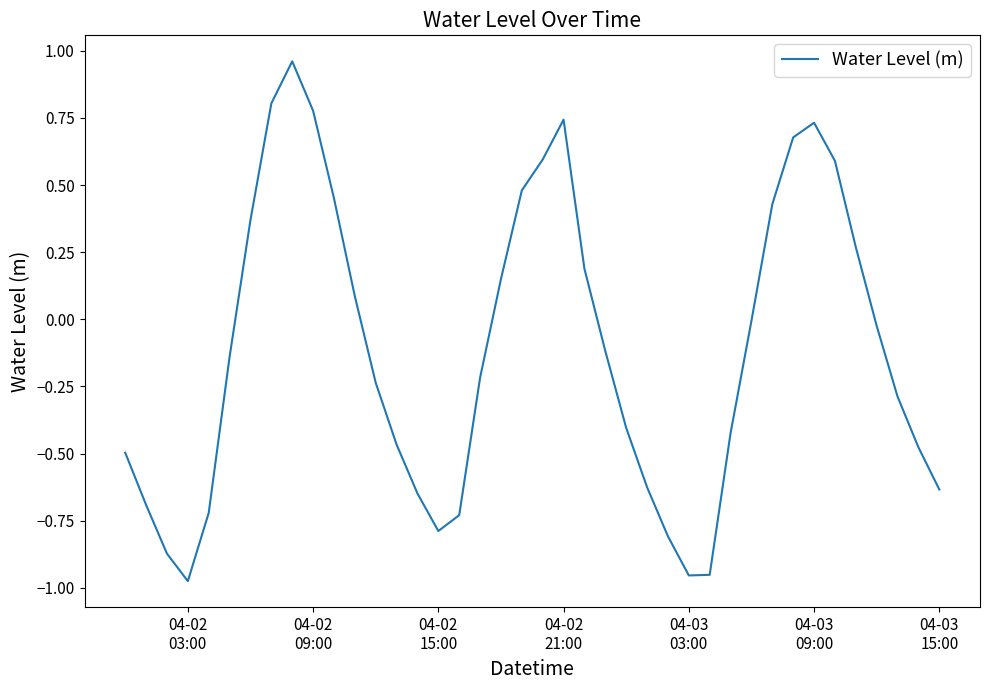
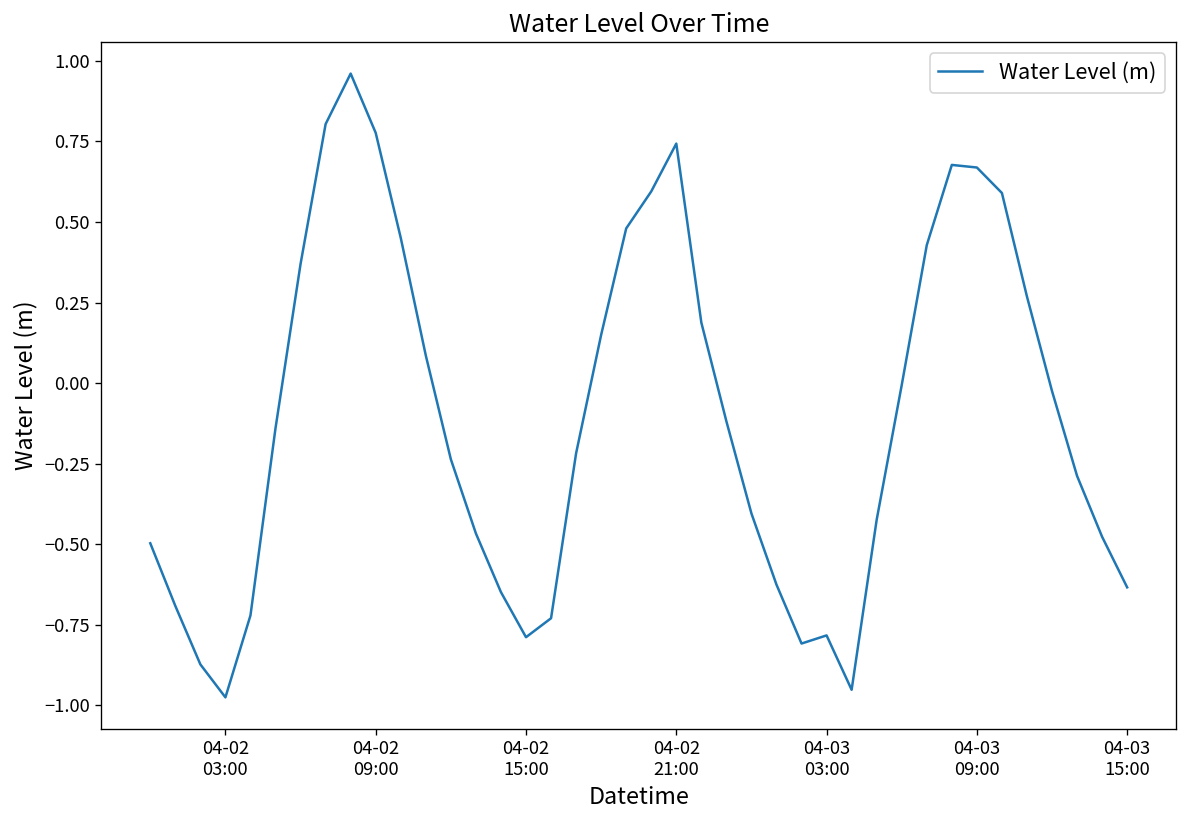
  {
    "04-02 03:00": -0.98,
    "04-02 09:00": 0.78,
    "04-02 15:00": -0.79,
    "04-02 21:00": 0.74,
-   "04-03 03:00": -0.95,
-   "04-03 09:00": 0.73,
+   "04-03 03:00": -0.78,
+   "04-03 09:00": 0.67,
    "04-03 15:00": -0.63
  }
